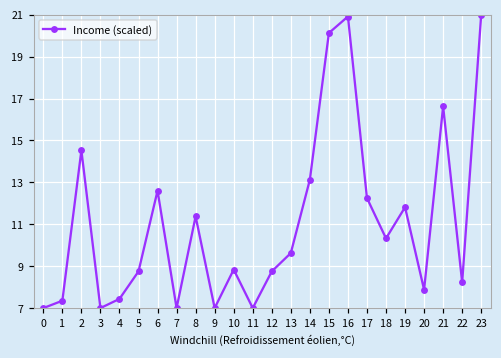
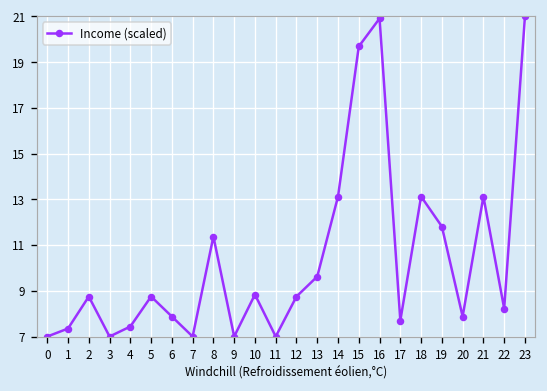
  {
    "0": 7.0,
    "1": 7.4,
-   "2": 14.5,
+   "2": 8.8,
    "3": 7.0,
    "4": 7.4,
    "5": 8.8,
-   "6": 12.6,
+   "6": 7.9,
    "7": 7.0,
    "8": 11.4,
    "9": 7.0,
    "10": 8.8,
    "11": 7.0,
    "12": 8.8,
    "13": 9.6,
    "14": 13.1,
-   "15": 20.1,
+   "15": 19.7,
    "16": 20.9,
-   "17": 12.3,
-   "18": 10.3,
+   "17": 7.7,
+   "18": 13.1,
    "19": 11.8,
    "20": 7.9,
-   "21": 16.6,
+   "21": 13.1,
    "22": 8.2,
    "23": 21.0
  }
